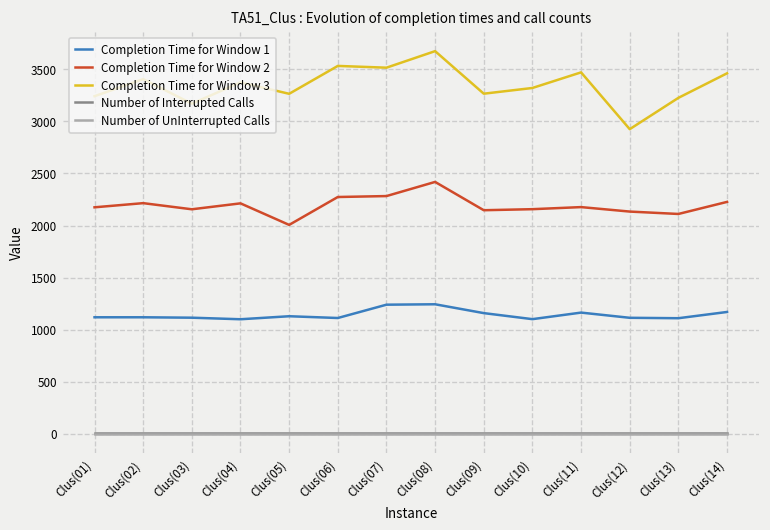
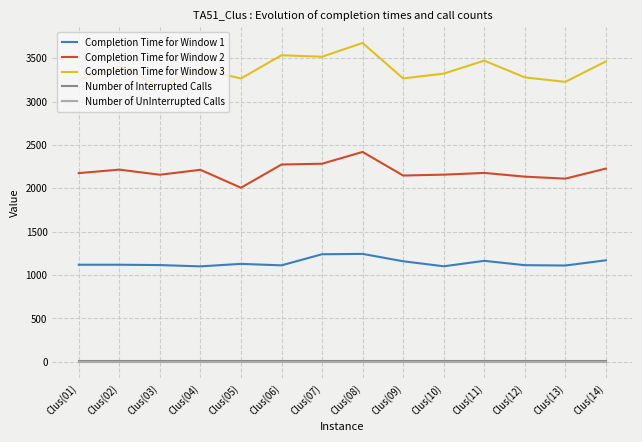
  {
    "Completion Time for Window 1": {
      "Clus(01)": 1100,
      "Clus(02)": 1100,
      "Clus(03)": 1100,
      "Clus(04)": 1100,
      "Clus(05)": 1100,
      "Clus(06)": 1100,
      "Clus(07)": 1200,
      "Clus(08)": 1200,
      "Clus(09)": 1200,
      "Clus(10)": 1100,
      "Clus(11)": 1200,
      "Clus(12)": 1100,
      "Clus(13)": 1100,
      "Clus(14)": 1200
    },
    "Completion Time for Window 2": {
      "Clus(01)": 2200,
      "Clus(02)": 2200,
      "Clus(03)": 2200,
      "Clus(04)": 2200,
      "Clus(05)": 2000,
      "Clus(06)": 2300,
      "Clus(07)": 2300,
      "Clus(08)": 2400,
      "Clus(09)": 2100,
      "Clus(10)": 2200,
      "Clus(11)": 2200,
      "Clus(12)": 2100,
      "Clus(13)": 2100,
      "Clus(14)": 2200
    },
    "Completion Time for Window 3": {
      "Clus(05)": 3300,
      "Clus(06)": 3500,
      "Clus(07)": 3500,
      "Clus(08)": 3700,
      "Clus(09)": 3300,
      "Clus(10)": 3300,
      "Clus(11)": 3500,
-     "Clus(12)": 2900,
+     "Clus(12)": 3300,
      "Clus(13)": 3200,
      "Clus(14)": 3500
    },
    "Number of UnInterrupted Calls": {
      "Clus(01)": 0,
      "Clus(02)": 0,
      "Clus(03)": 0,
      "Clus(04)": 0,
      "Clus(05)": 0,
      "Clus(06)": 0,
      "Clus(07)": 0,
      "Clus(08)": 0,
      "Clus(09)": 0,
      "Clus(10)": 0,
      "Clus(11)": 0,
      "Clus(12)": 0,
      "Clus(13)": 0,
      "Clus(14)": 0
    }
  }
